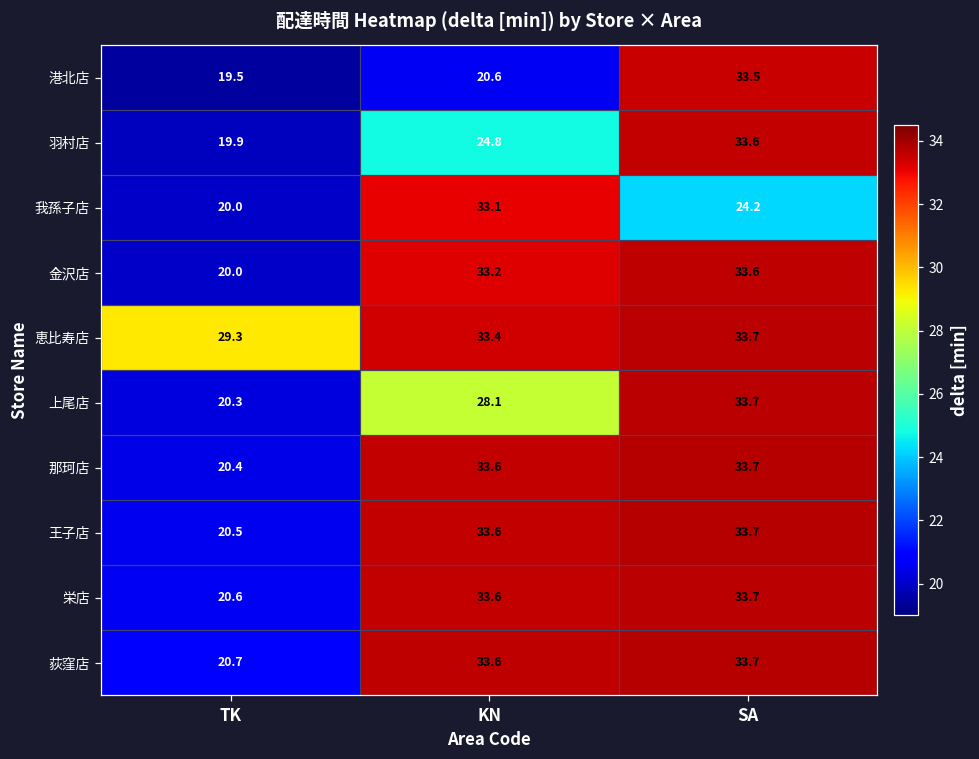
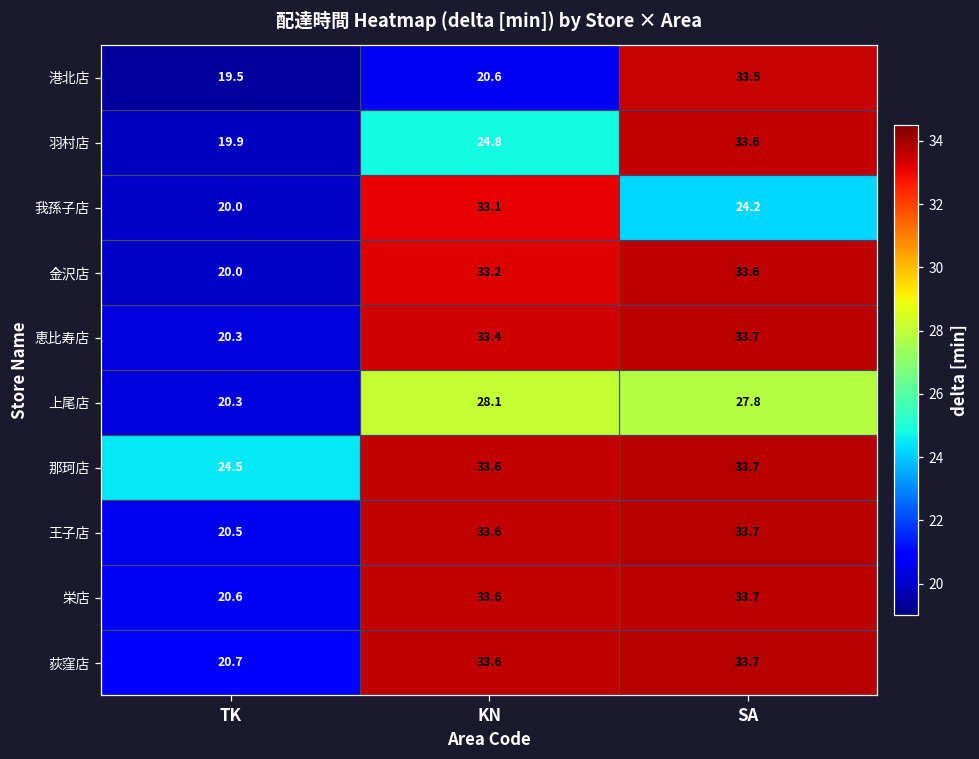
  {
    "港北店": {
      "TK": 19.5,
      "KN": 20.6,
      "SA": 33.5
    },
    "羽村店": {
      "TK": 19.9,
      "KN": 24.8,
      "SA": 33.6
    },
    "我孫子店": {
      "TK": 20.0,
      "KN": 33.1,
      "SA": 24.2
    },
    "金沢店": {
      "TK": 20.0,
      "KN": 33.2,
      "SA": 33.6
    },
    "恵比寿店": {
-     "TK": 29.3,
+     "TK": 20.3,
      "KN": 33.4,
      "SA": 33.7
    },
    "上尾店": {
      "TK": 20.3,
      "KN": 28.1,
-     "SA": 33.7
+     "SA": 27.8
    },
    "那珂店": {
-     "TK": 20.4,
+     "TK": 24.5,
      "KN": 33.6,
      "SA": 33.7
    },
    "王子店": {
      "TK": 20.5,
      "KN": 33.6,
      "SA": 33.7
    },
    "栄店": {
      "TK": 20.6,
      "KN": 33.6,
      "SA": 33.7
    },
    "荻窪店": {
      "TK": 20.7,
      "KN": 33.6,
      "SA": 33.7
    }
  }
